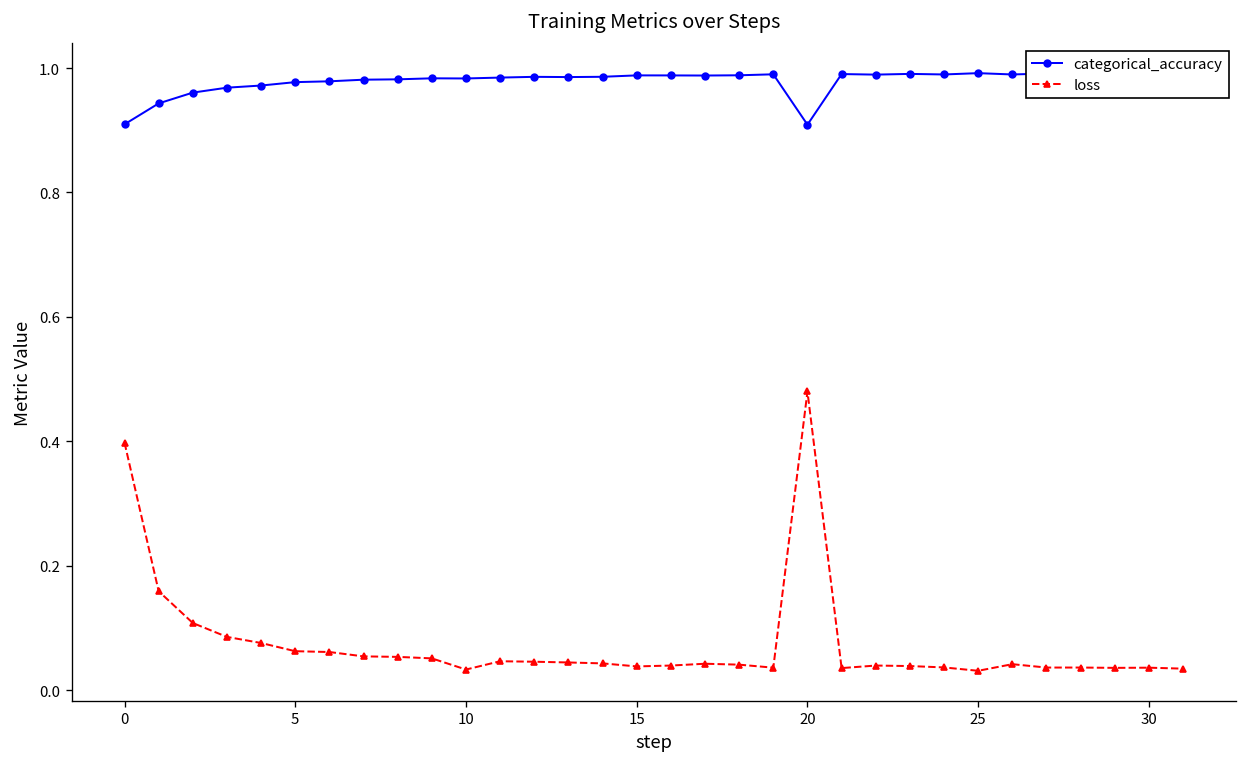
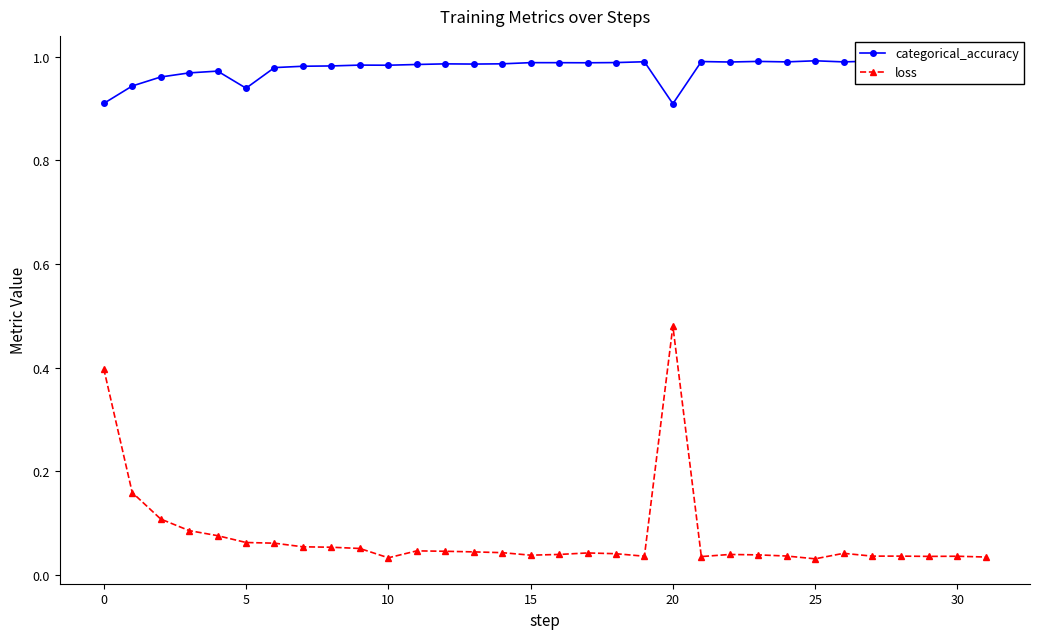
  {
    "categorical_accuracy": {
      "0": 0.91,
-     "5": 0.98,
+     "5": 0.94,
      "10": 0.98,
      "15": 0.99,
      "20": 0.91,
      "25": 0.99
    },
    "loss": {
      "0": 0.40,
      "5": 0.06,
      "10": 0.03,
      "15": 0.04,
      "20": 0.48,
      "25": 0.03,
      "30": 0.04
    }
  }
